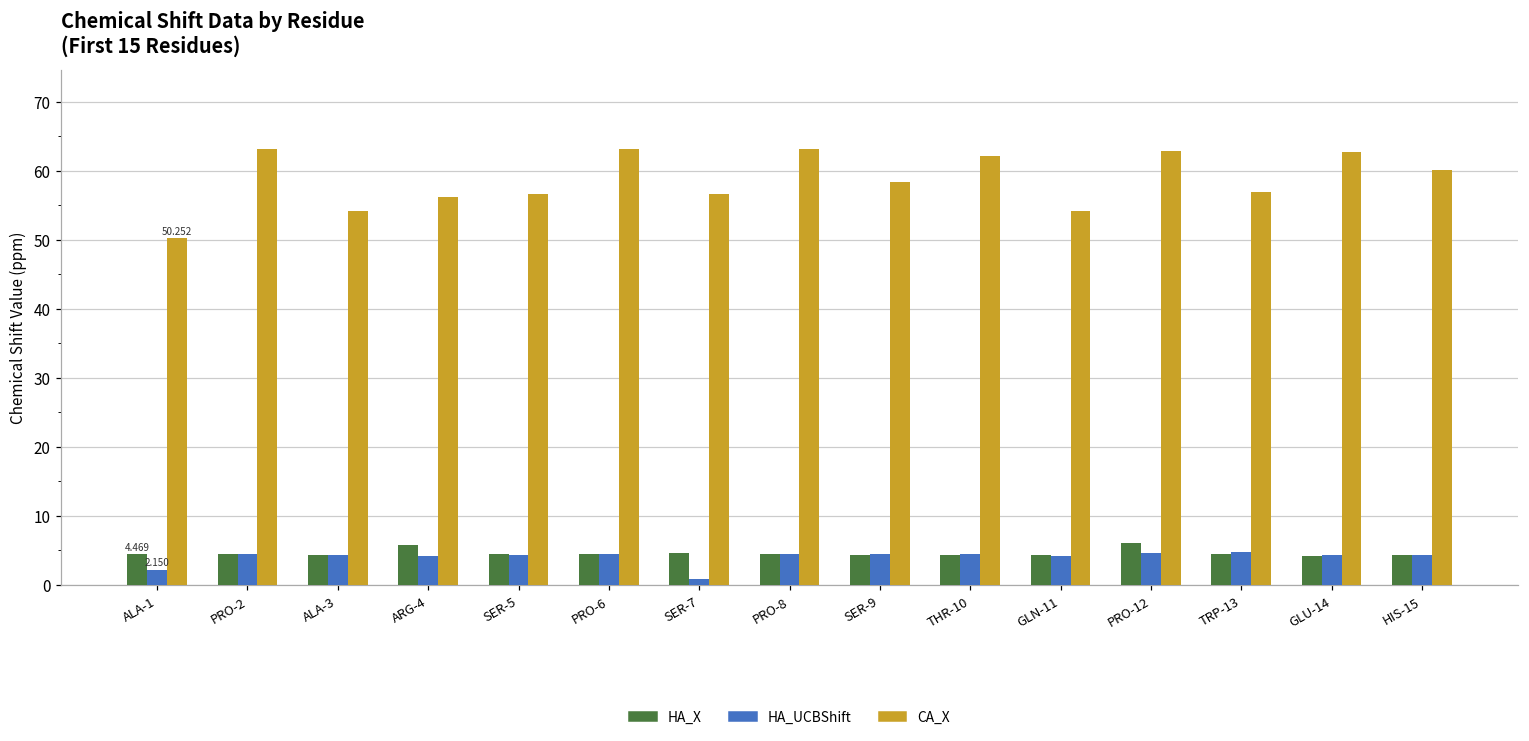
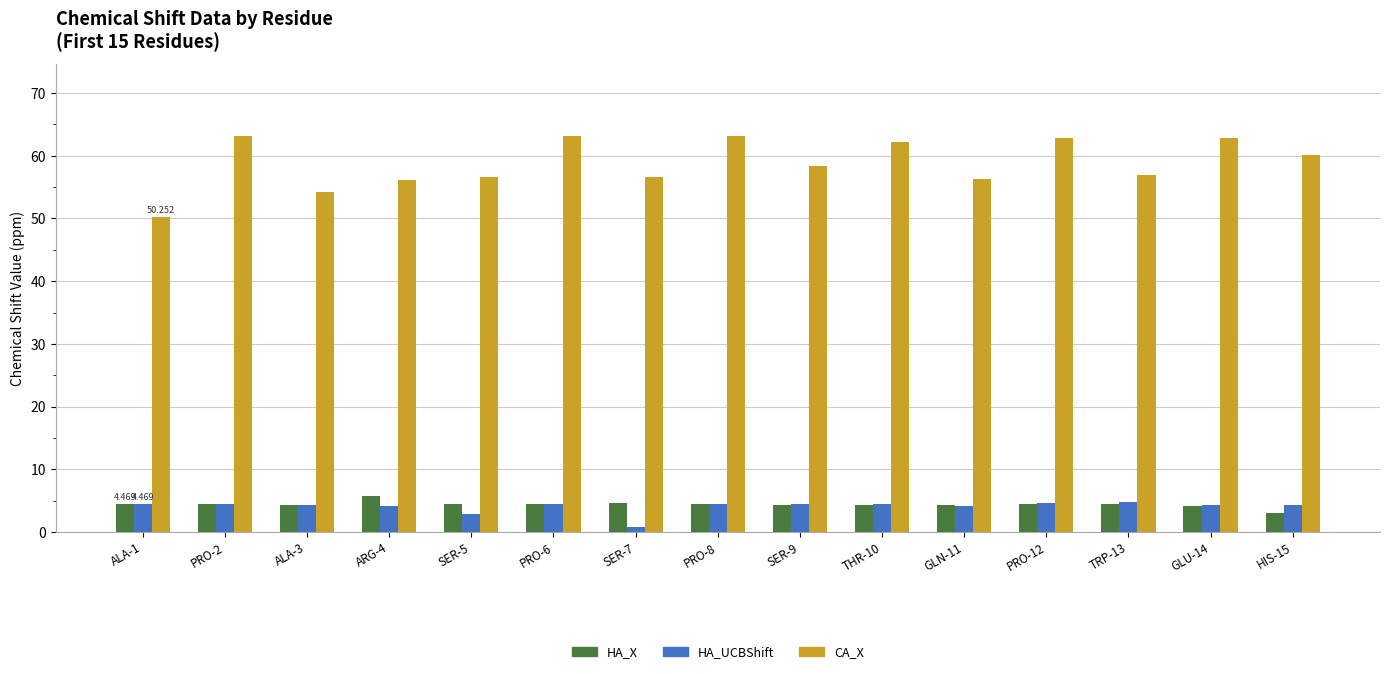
  {
    "HA_X": {
      "PRO-2": 4,
      "ALA-3": 4,
      "ARG-4": 6,
      "SER-5": 5,
      "PRO-6": 4,
      "SER-7": 5,
      "PRO-8": 4,
      "SER-9": 4,
      "THR-10": 4,
      "GLN-11": 4,
-     "PRO-12": 6,
+     "PRO-12": 4,
      "TRP-13": 4,
      "GLU-14": 4,
-     "HIS-15": 4
+     "HIS-15": 3
    },
    "HA_UCBShift": {
-     "ALA-1": 2.150,
-     "SER-5": 4
+     "ALA-1": 4.469,
+     "SER-5": 3
    },
    "CA_X": {
      "PRO-2": 63,
      "ALA-3": 54,
      "ARG-4": 56,
      "SER-5": 57,
      "PRO-6": 63,
      "SER-7": 57,
      "PRO-8": 63,
      "SER-9": 58,
      "THR-10": 62,
-     "GLN-11": 54,
+     "GLN-11": 56,
      "PRO-12": 63,
      "TRP-13": 57,
      "GLU-14": 63,
      "HIS-15": 60
    }
  }
